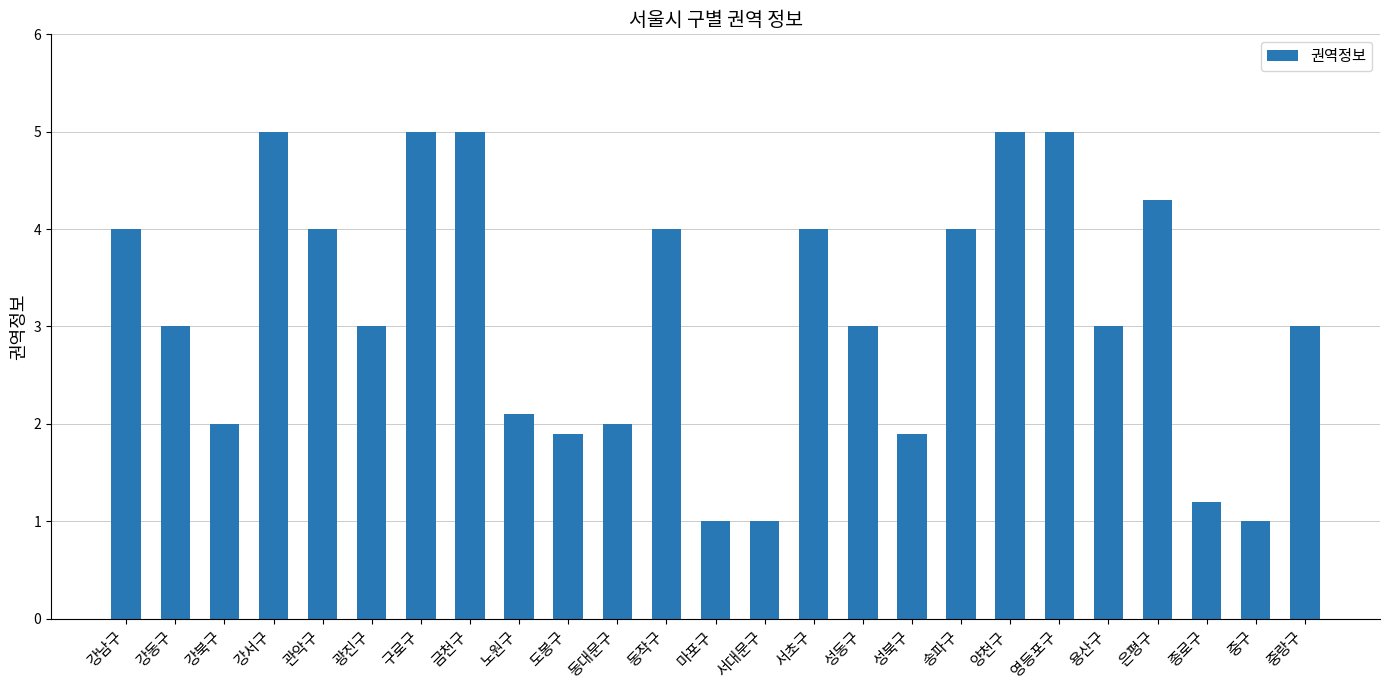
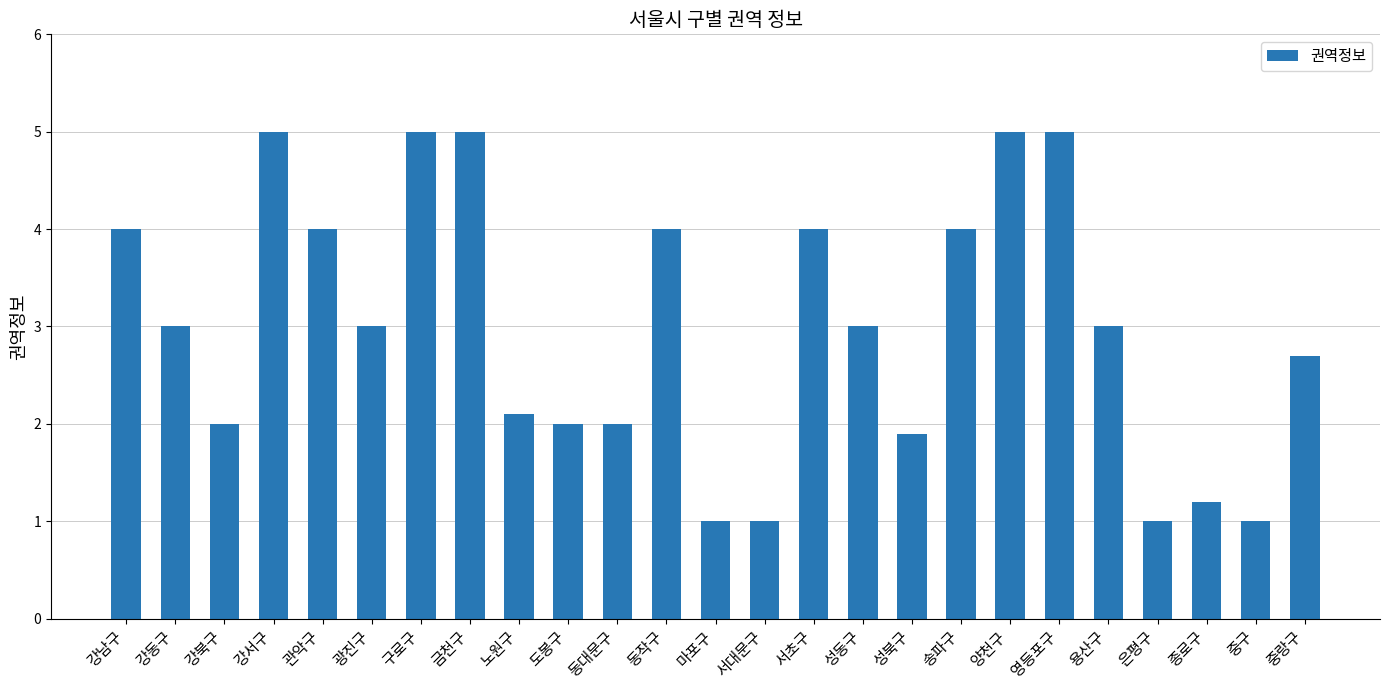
  {
    "강남구": 4.0,
    "강동구": 3.0,
    "강북구": 2.0,
    "강서구": 5.0,
    "관악구": 4.0,
    "광진구": 3.0,
    "구로구": 5.0,
    "금천구": 5.0,
    "노원구": 2.1,
-   "도봉구": 1.9,
+   "도봉구": 2.0,
    "동대문구": 2.0,
    "동작구": 4.0,
    "마포구": 1.0,
    "서대문구": 1.0,
    "서초구": 4.0,
    "성동구": 3.0,
    "성북구": 1.9,
    "송파구": 4.0,
    "양천구": 5.0,
    "영등포구": 5.0,
    "용산구": 3.0,
-   "은평구": 4.3,
+   "은평구": 1.0,
    "종로구": 1.2,
    "중구": 1.0,
-   "중랑구": 3.0
+   "중랑구": 2.7
  }
